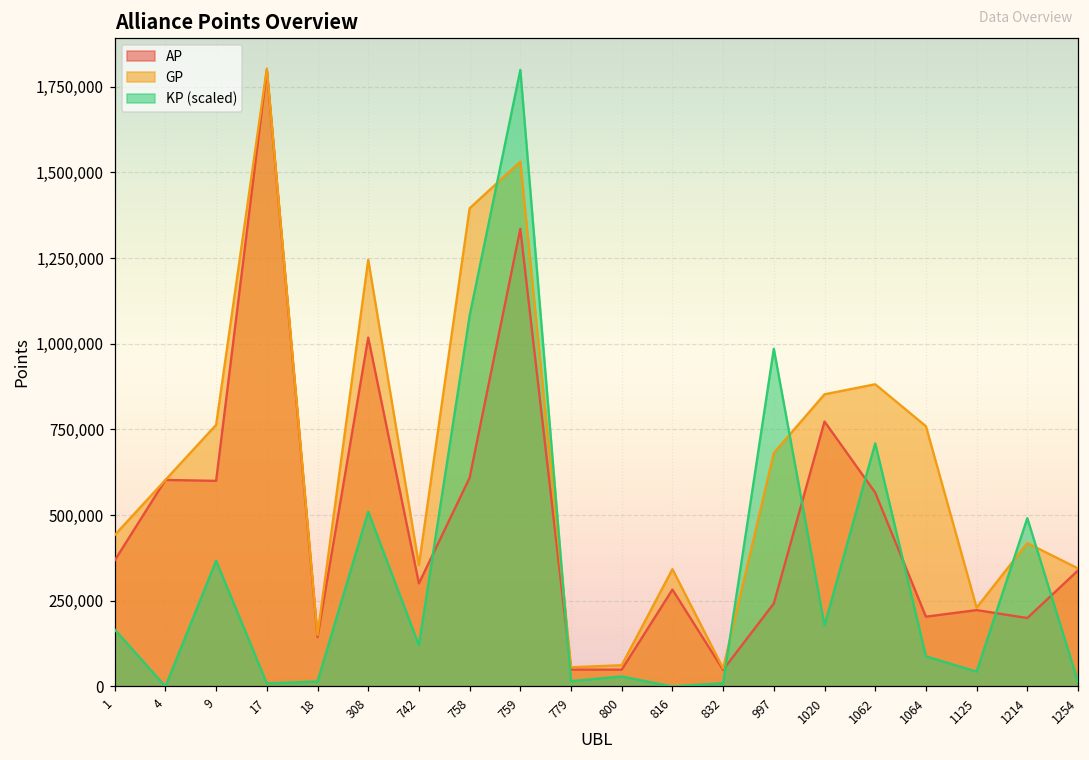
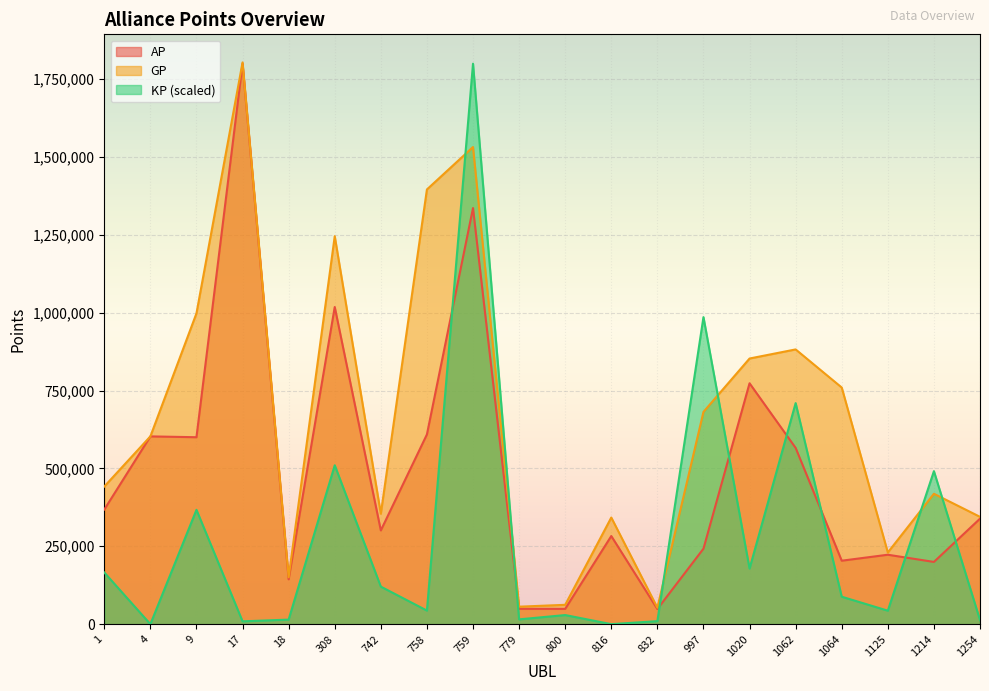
  {
    "AP": {
      "1": "370,000",
      "9": "600,000",
      "308": "1,020,000",
      "742": "300,000",
      "758": "610,000",
      "759": "1,340,000",
      "800": "50,000",
      "816": "280,000",
      "997": "240,000",
      "1020": "770,000",
      "1062": "570,000",
      "1064": "200,000",
      "1214": "200,000"
    },
    "GP": {
      "1": "440,000",
-     "9": "760,000",
+     "9": "1,000,000",
      "308": "1,250,000",
      "742": "350,000",
      "758": "1,400,000",
      "759": "1,530,000",
      "800": "60,000",
      "816": "340,000",
      "997": "680,000",
      "1020": "850,000",
      "1062": "880,000",
      "1064": "760,000",
      "1214": "420,000"
    },
    "KP (scaled)": {
      "1": "170,000",
      "4": "0",
      "9": "370,000",
      "17": "10,000",
      "18": "10,000",
      "308": "510,000",
      "742": "120,000",
-     "758": "1,080,000",
+     "758": "40,000",
      "759": "1,800,000",
      "779": "20,000",
      "800": "30,000",
      "816": "0",
      "832": "10,000",
      "997": "990,000",
      "1020": "180,000",
      "1062": "710,000",
      "1064": "90,000",
      "1125": "40,000",
      "1214": "490,000",
      "1254": "10,000"
    }
  }
